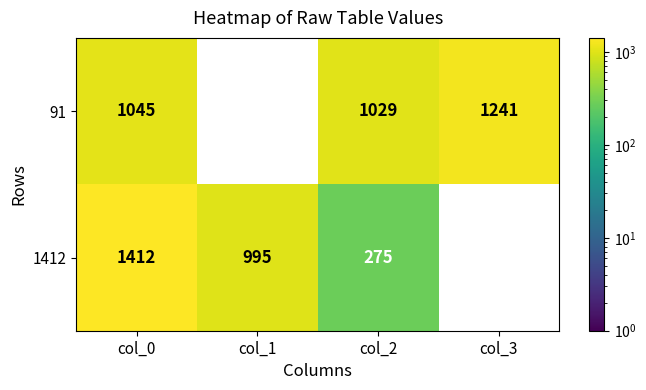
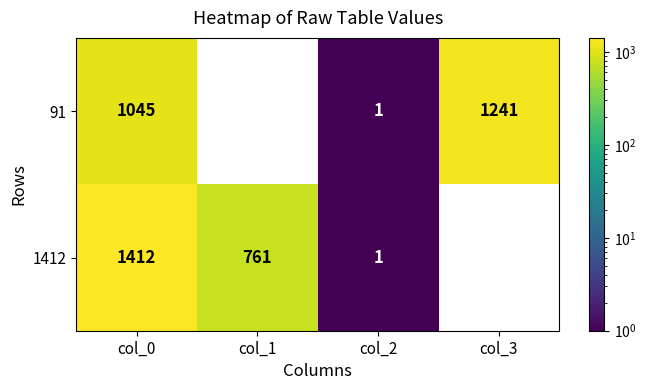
  {
    "91": {
      "col_0": 1045,
-     "col_2": 1029,
+     "col_2": 1,
      "col_3": 1241
    },
    "1412": {
      "col_0": 1412,
-     "col_1": 995,
-     "col_2": 275
+     "col_1": 761,
+     "col_2": 1
    }
  }
